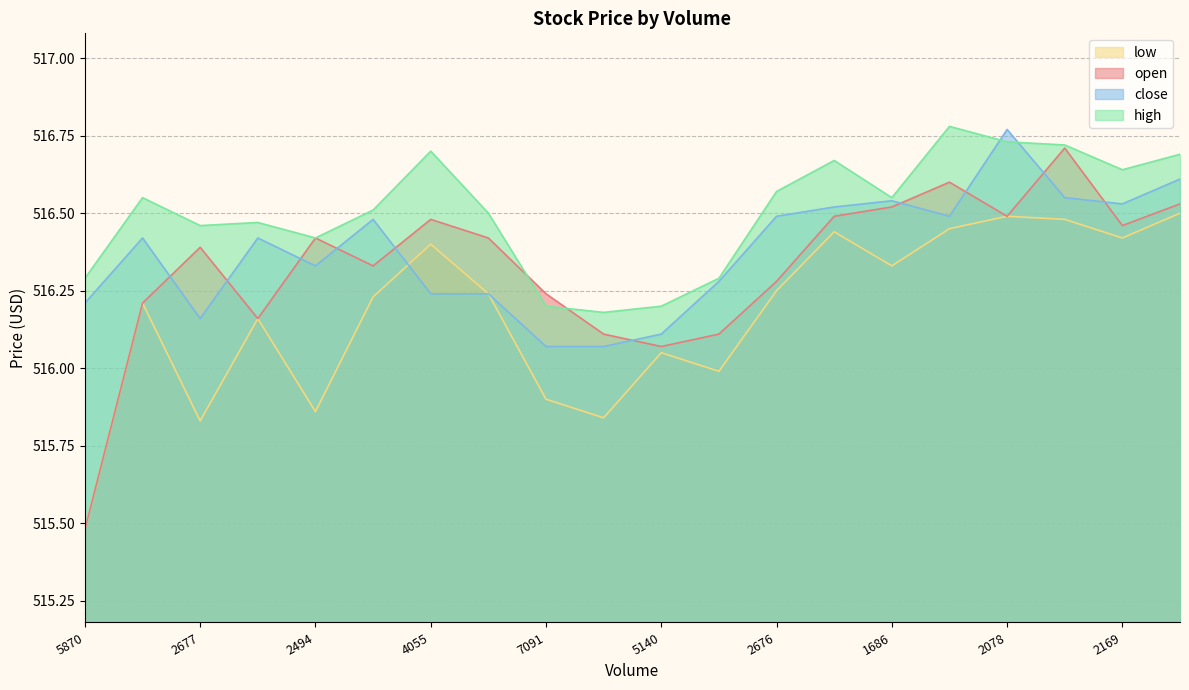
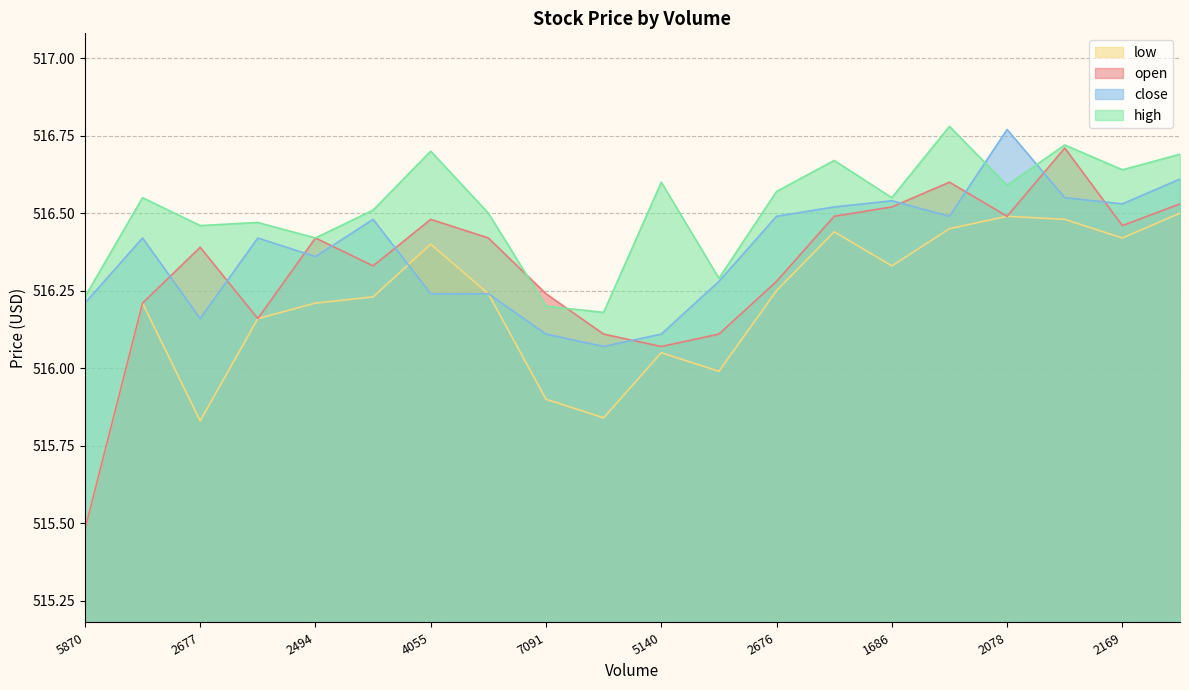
  {
    "low": {
      "2677": 515.83,
-     "2494": 515.86,
+     "2494": 516.21,
      "4055": 516.40,
      "7091": 515.90,
      "5140": 516.05,
      "2676": 516.25,
      "1686": 516.33,
      "2169": 516.42
    },
    "open": {
      "2677": 516.39,
      "4055": 516.48,
      "7091": 516.24,
      "5140": 516.07,
      "2676": 516.28,
      "1686": 516.52,
      "2169": 516.46
    },
    "close": {
      "5870": 516.21,
      "2677": 516.16,
-     "2494": 516.33,
+     "2494": 516.36,
      "4055": 516.24,
-     "7091": 516.07,
+     "7091": 516.11,
      "5140": 516.11,
      "2676": 516.49,
      "1686": 516.54,
      "2078": 516.77,
      "2169": 516.53
    },
    "high": {
-     "5870": 516.29,
+     "5870": 516.23,
      "2677": 516.46,
      "4055": 516.70,
      "7091": 516.20,
-     "5140": 516.2,
+     "5140": 516.6,
      "2676": 516.57,
      "1686": 516.55,
-     "2078": 516.73,
+     "2078": 516.59,
      "2169": 516.64
    }
  }
